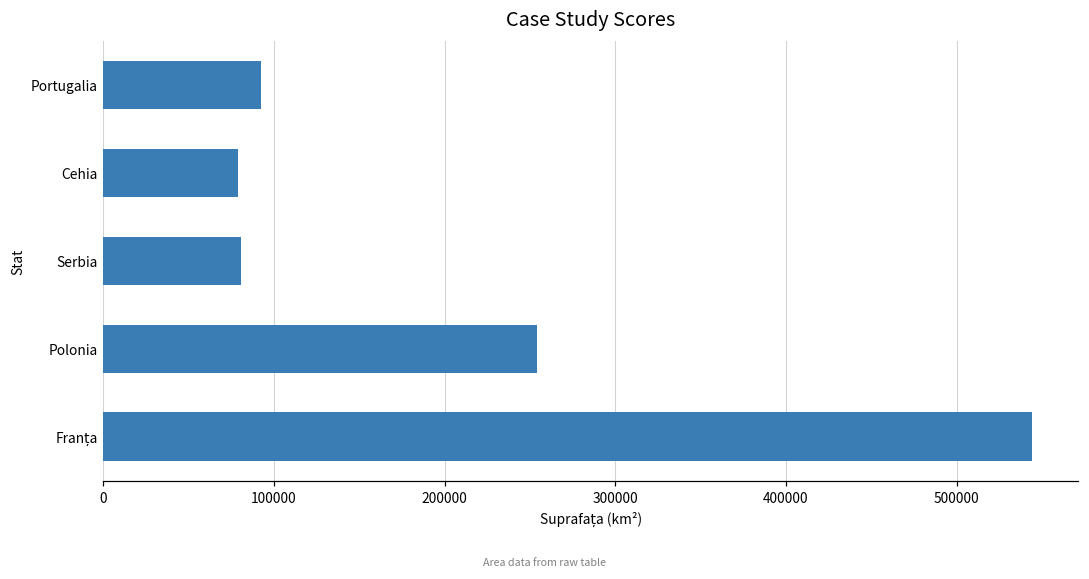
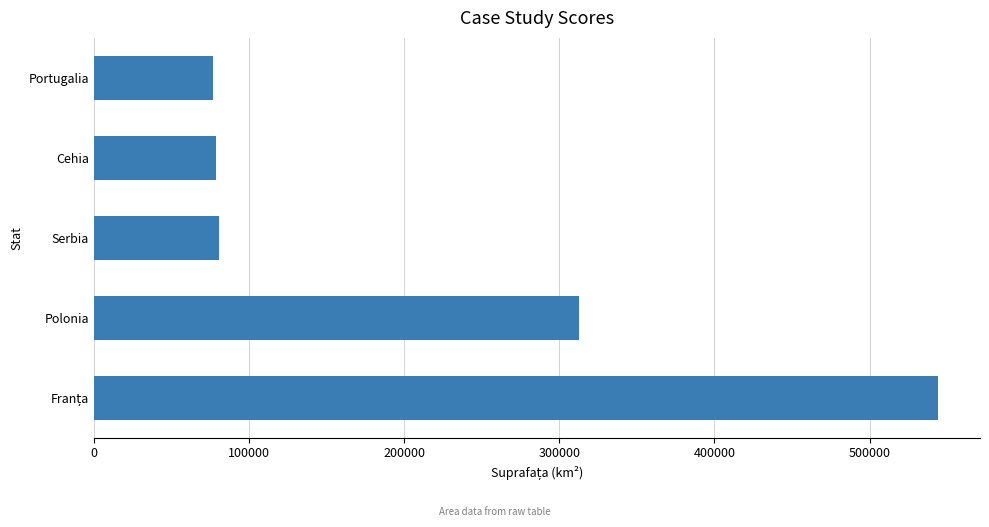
  {
-   "Portugalia": 92000,
+   "Portugalia": 77000,
    "Cehia": 79000,
    "Serbia": 81000,
-   "Polonia": 254000,
+   "Polonia": 313000,
    "Franța": 544000
  }
